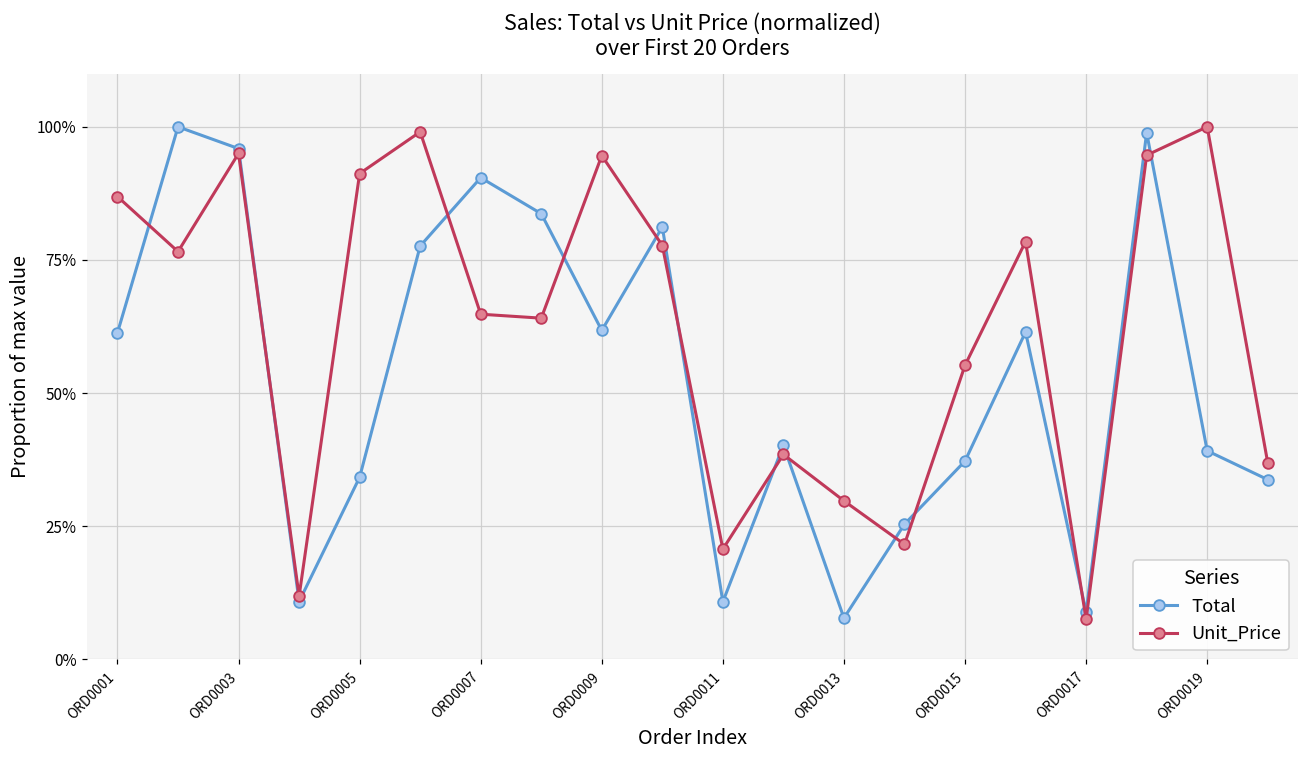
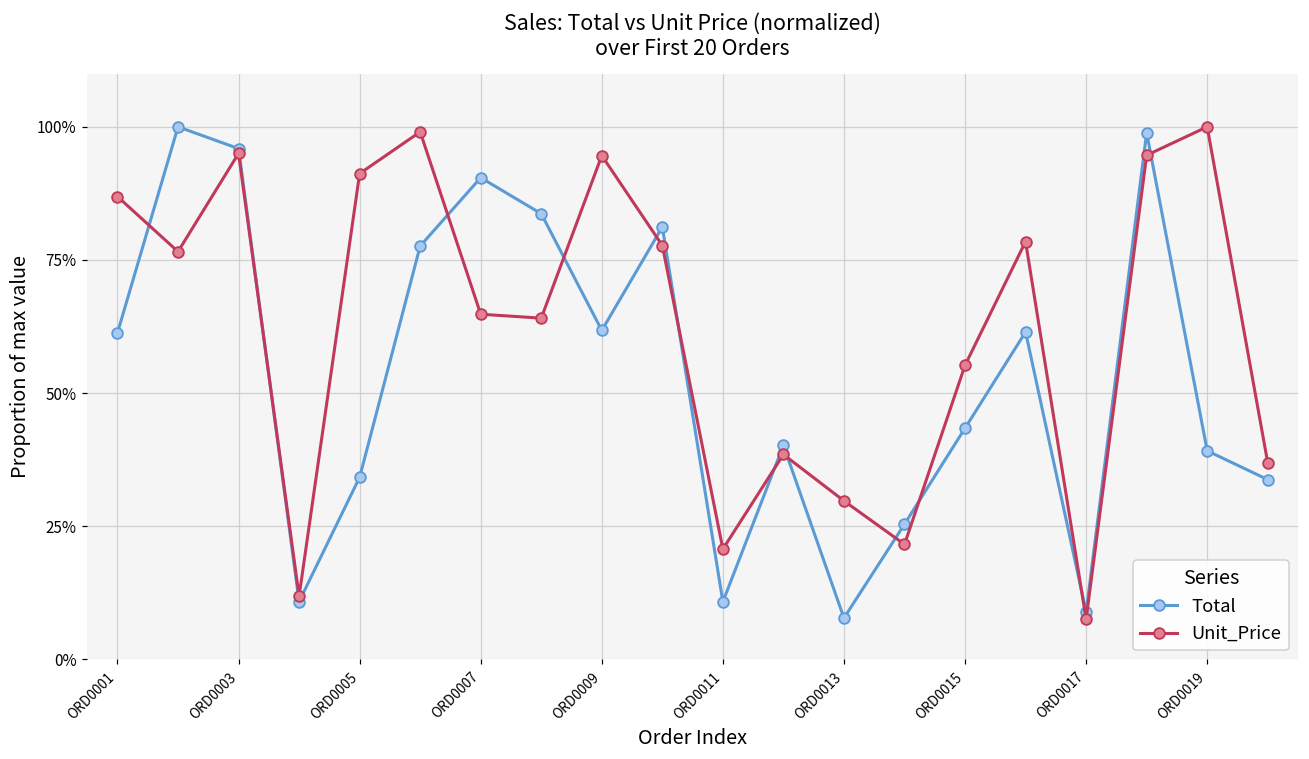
  {
    "Total": {
      "ORD0001": "61%",
      "ORD0003": "96%",
      "ORD0005": "34%",
      "ORD0007": "90%",
      "ORD0009": "62%",
      "ORD0011": "11%",
      "ORD0013": "8%",
-     "ORD0015": "37%",
+     "ORD0015": "43%",
      "ORD0017": "9%",
      "ORD0019": "39%"
    },
    "Unit_Price": {
      "ORD0001": "87%",
      "ORD0003": "95%",
      "ORD0005": "91%",
      "ORD0007": "65%",
      "ORD0009": "95%",
      "ORD0011": "21%",
      "ORD0013": "30%",
      "ORD0015": "55%",
      "ORD0017": "8%",
      "ORD0019": "100%"
    }
  }
